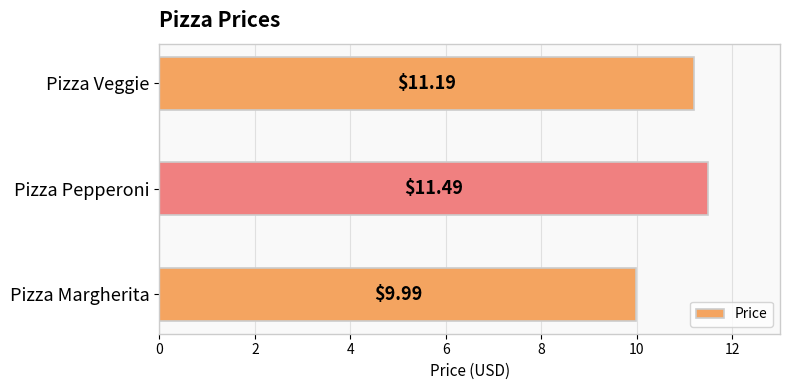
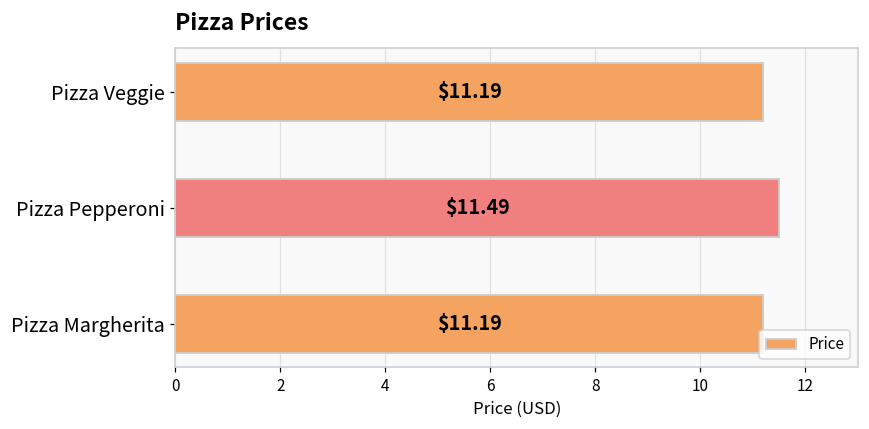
  {
    "Pizza Veggie": "$11.19",
    "Pizza Pepperoni": "$11.49",
-   "Pizza Margherita": "$9.99"
+   "Pizza Margherita": "$11.19"
  }
